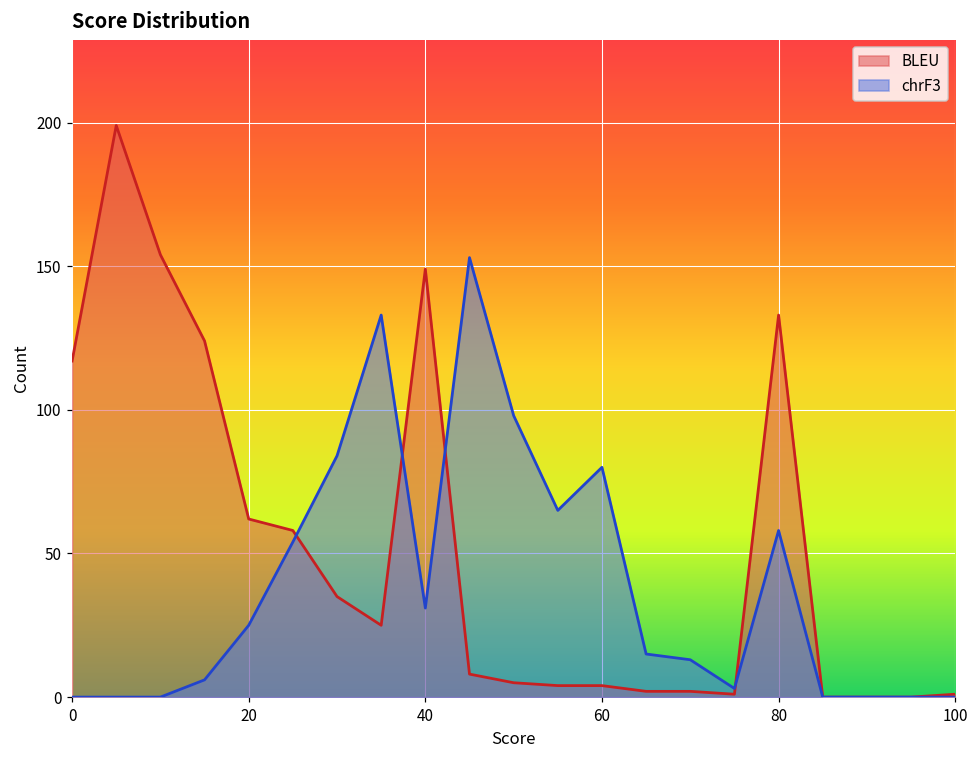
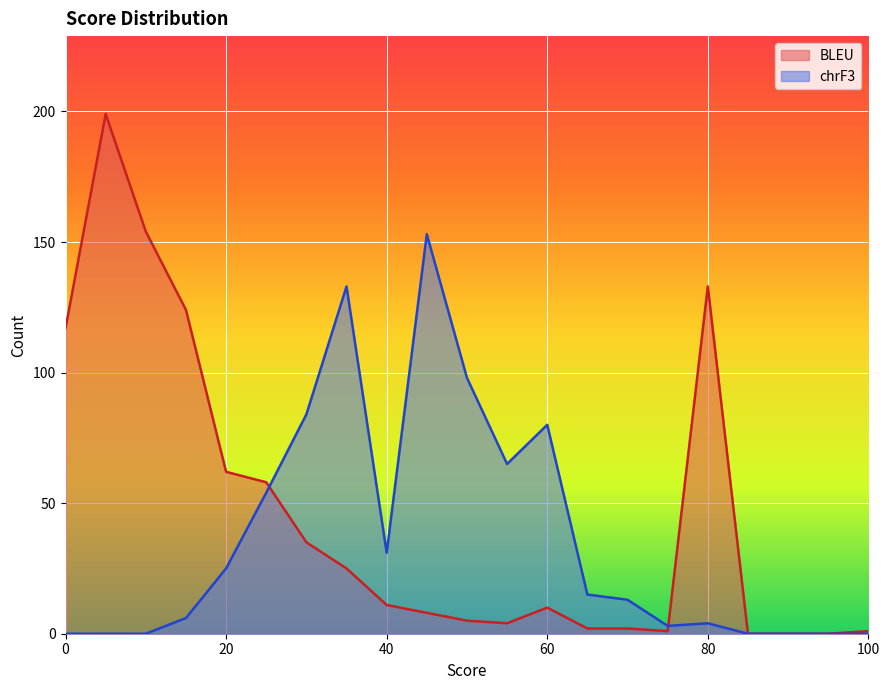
  {
    "BLEU": {
      "0": 117,
      "20": 62,
-     "40": 149,
-     "60": 4,
+     "40": 11,
+     "60": 10,
      "80": 133,
      "100": 1
    },
    "chrF3": {
      "0": 0,
      "20": 25,
      "40": 31,
      "60": 80,
-     "80": 58,
+     "80": 4,
      "100": 0
    }
  }
